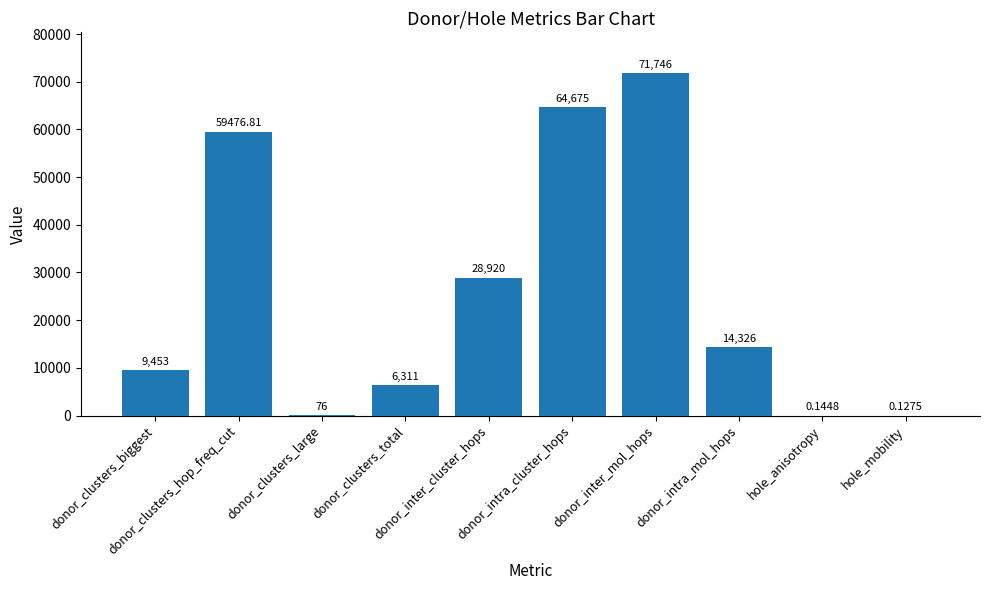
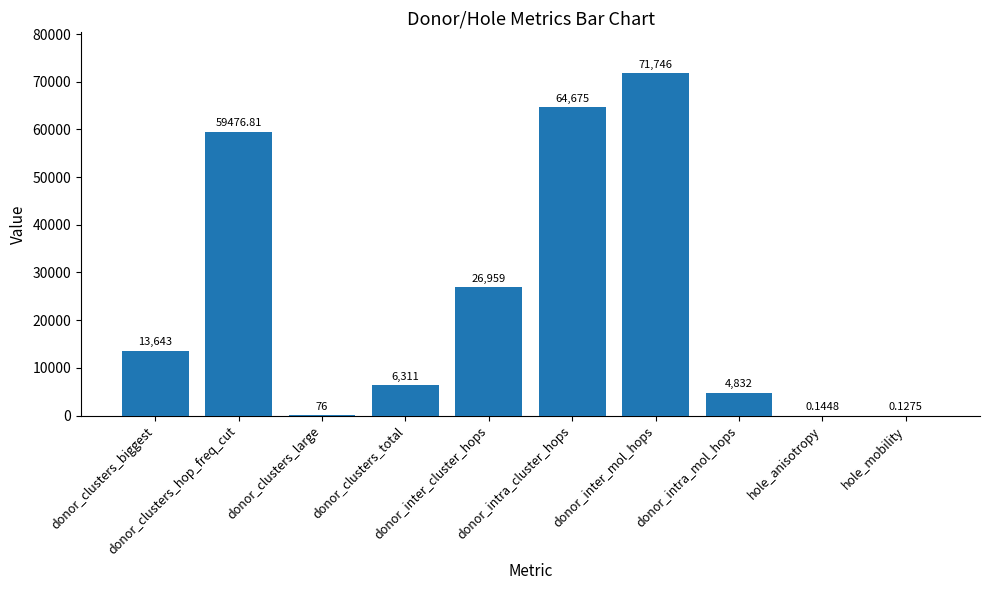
  {
-   "donor_clusters_biggest": "9,453",
+   "donor_clusters_biggest": "13,643",
    "donor_clusters_hop_freq_cut": "59476.81",
    "donor_clusters_large": "76",
    "donor_clusters_total": "6,311",
-   "donor_inter_cluster_hops": "28,920",
+   "donor_inter_cluster_hops": "26,959",
    "donor_intra_cluster_hops": "64,675",
    "donor_inter_mol_hops": "71,746",
-   "donor_intra_mol_hops": "14,326",
+   "donor_intra_mol_hops": "4,832",
    "hole_anisotropy": "0.1448",
    "hole_mobility": "0.1275"
  }
